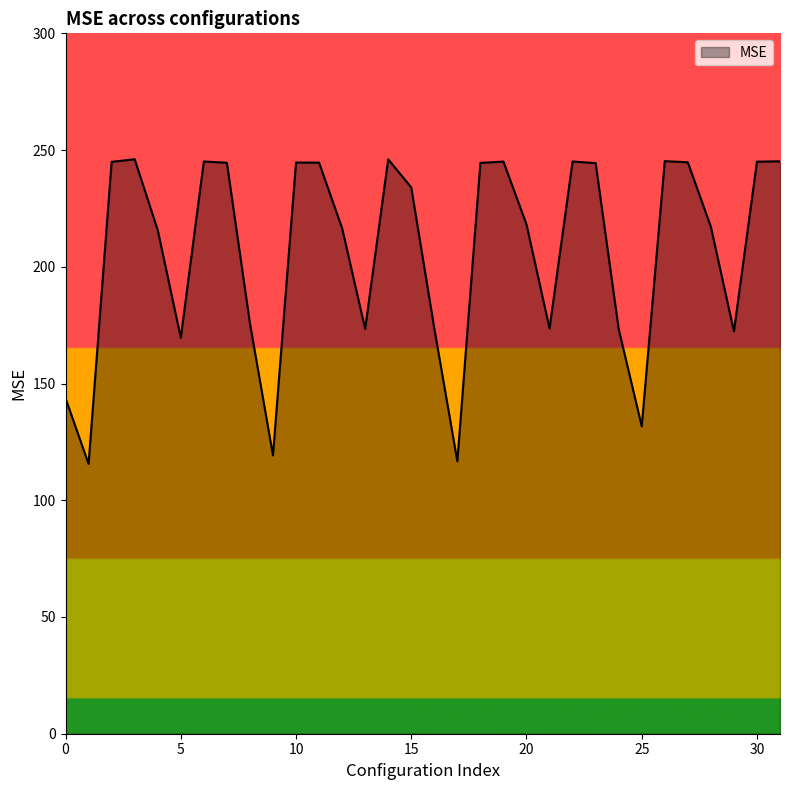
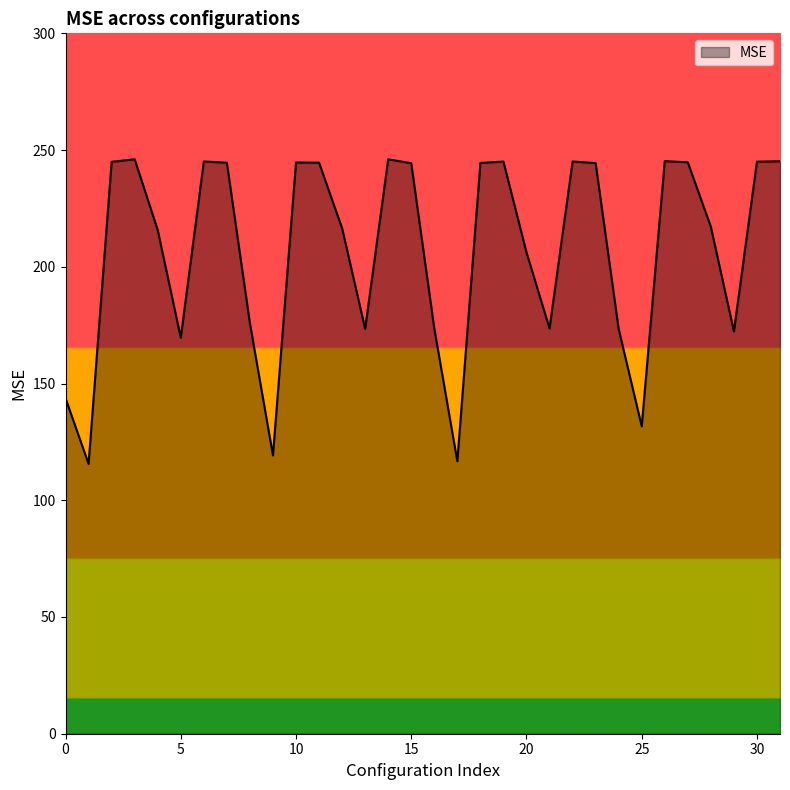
  {
    "0": 144,
    "5": 170,
    "10": 245,
-   "15": 234,
-   "20": 218,
+   "15": 244,
+   "20": 206,
    "25": 132,
    "30": 245
  }
